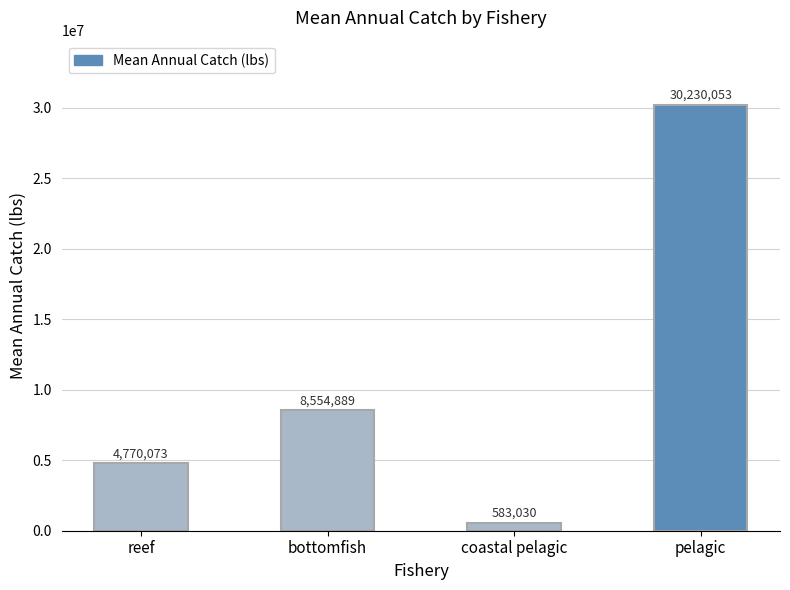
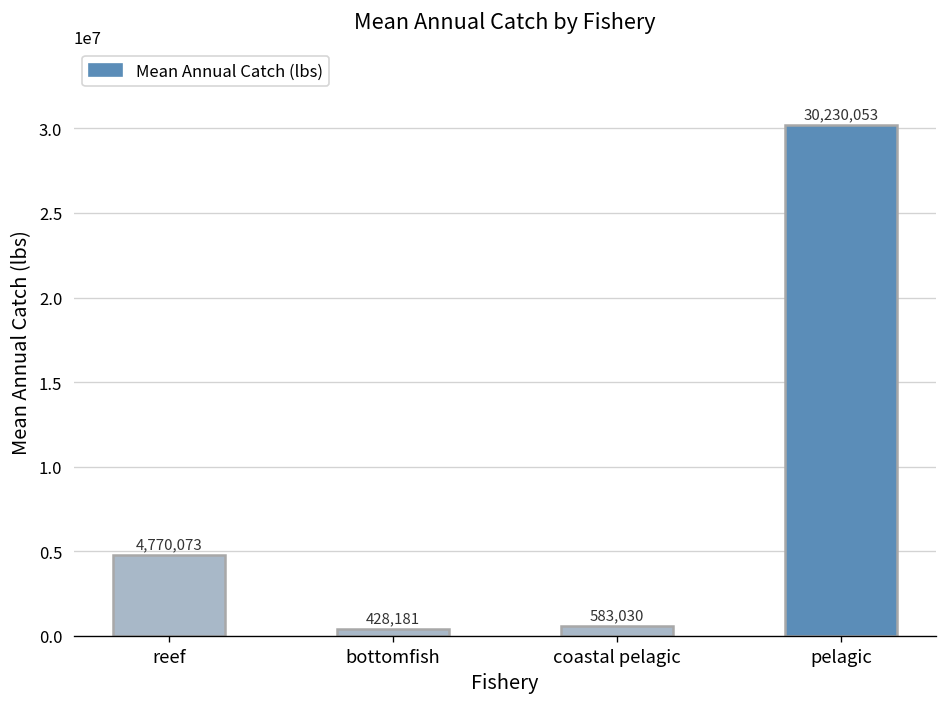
  {
    "reef": "4,770,073",
-   "bottomfish": "8,554,889",
+   "bottomfish": "428,181",
    "coastal pelagic": "583,030",
    "pelagic": "30,230,053"
  }
